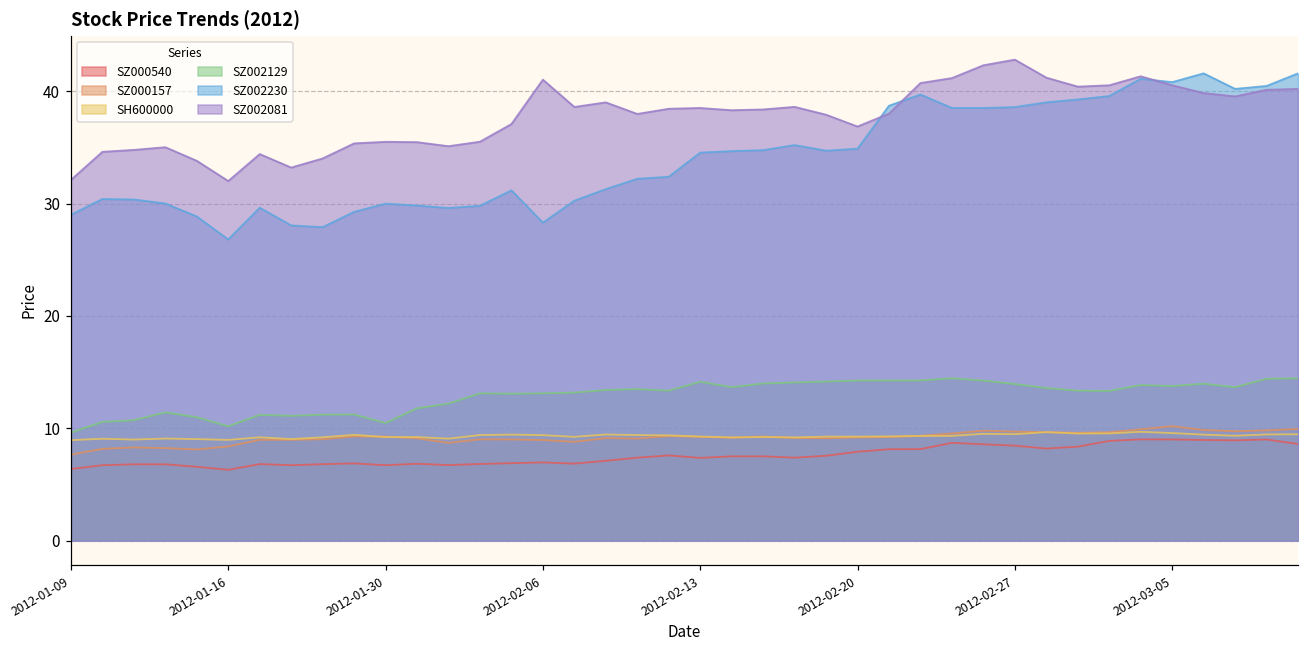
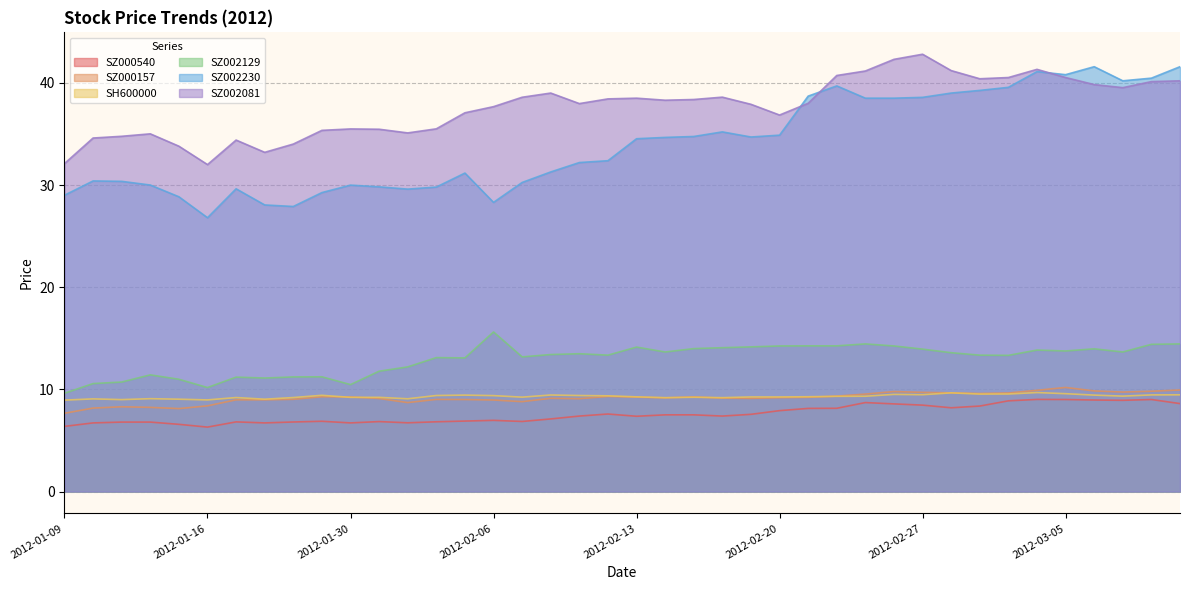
  {
    "SZ002129": {
      "2012-01-09": 9.6,
      "2012-01-16": 10.2,
      "2012-01-30": 10.5,
-     "2012-02-06": 13.1,
+     "2012-02-06": 15.6,
      "2012-02-13": 14.1,
      "2012-02-20": 14.3,
      "2012-02-27": 13.9,
      "2012-03-05": 13.8
    },
    "SZ002230": {
      "2012-01-09": 29.0,
      "2012-01-16": 26.8,
      "2012-01-30": 30.0,
      "2012-02-06": 28.3,
      "2012-02-13": 34.5,
      "2012-02-20": 34.9,
      "2012-02-27": 38.6,
      "2012-03-05": 40.8
    },
    "SZ002081": {
      "2012-01-09": 32.1,
      "2012-01-16": 32.0,
      "2012-01-30": 35.5,
-     "2012-02-06": 41.0,
+     "2012-02-06": 37.7,
      "2012-02-13": 38.5,
      "2012-02-20": 36.9,
      "2012-02-27": 42.8,
      "2012-03-05": 40.5
    }
  }
